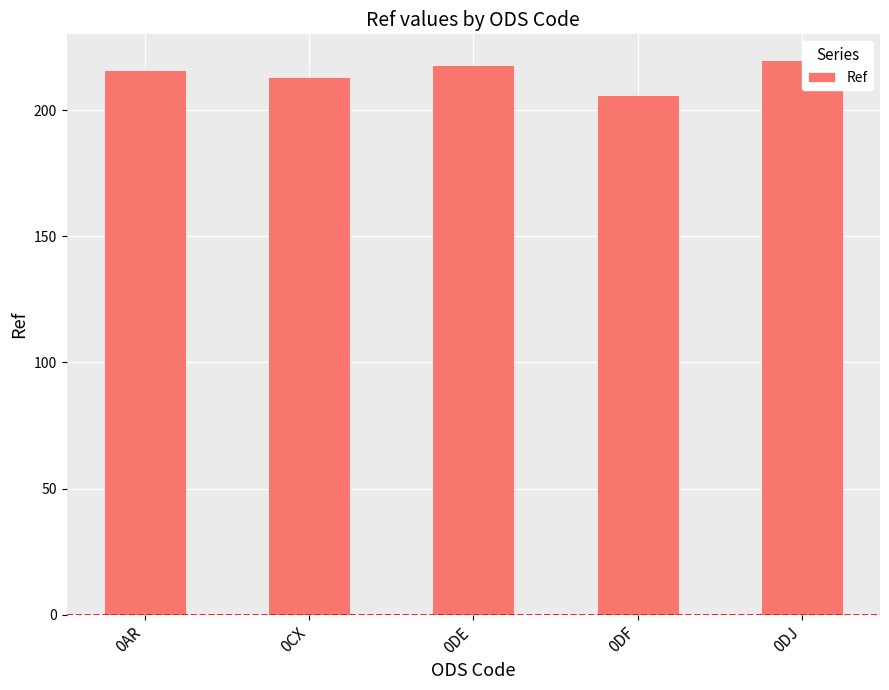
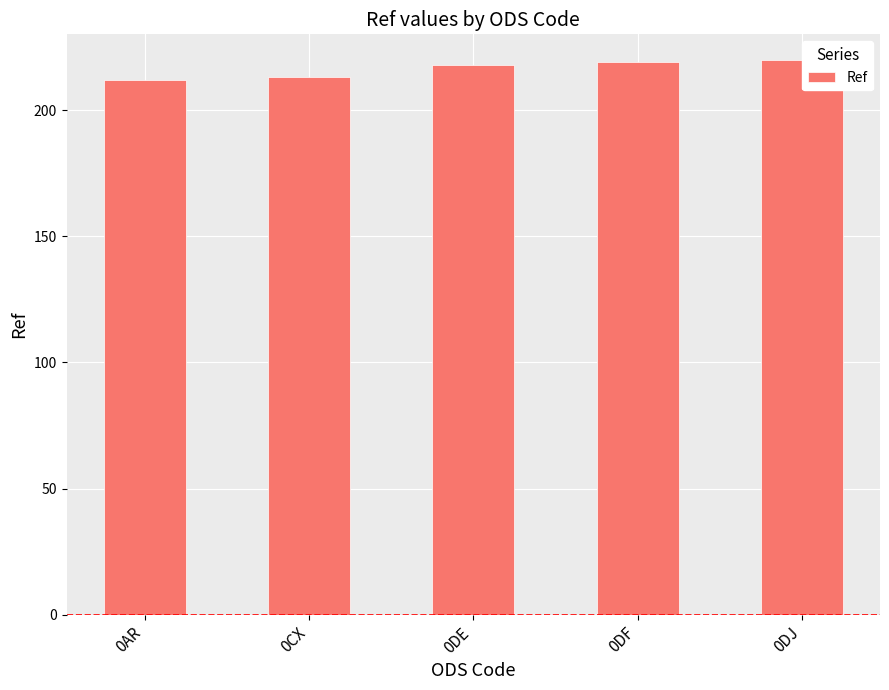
  {
-   "0AR": 216,
+   "0AR": 212,
    "0CX": 213,
    "0DE": 218,
-   "0DF": 206,
+   "0DF": 219,
    "0DJ": 220
  }
